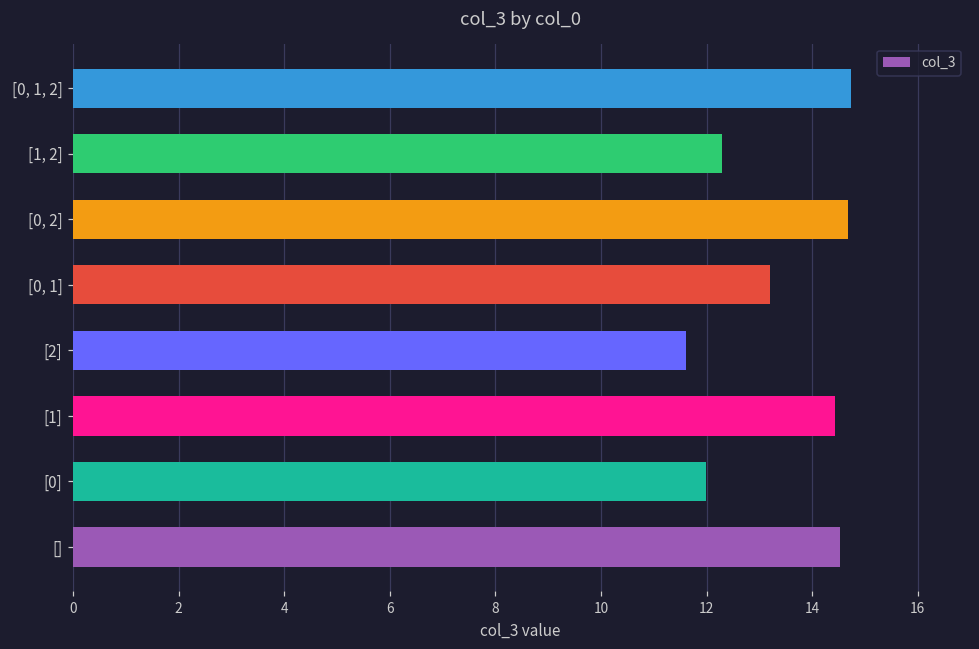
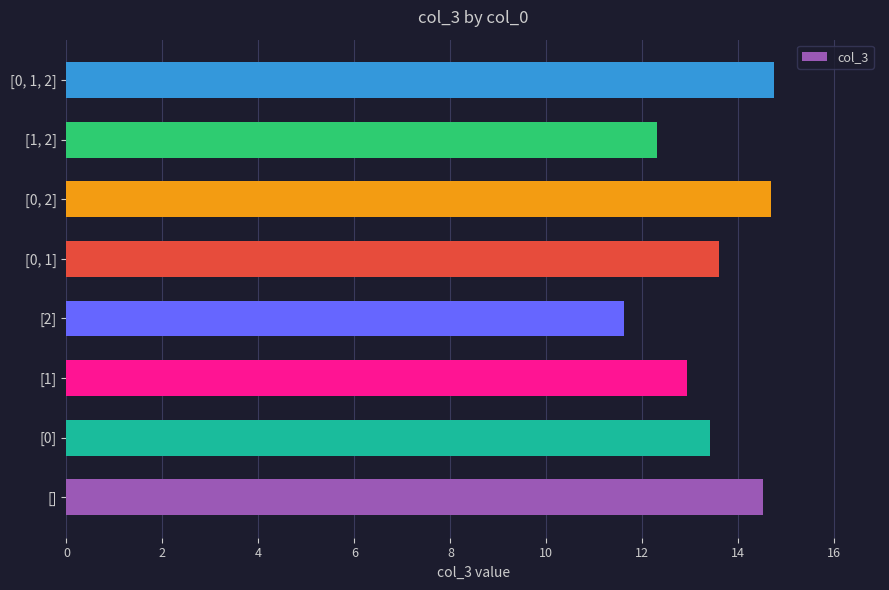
  {
    "[0, 1, 2]": 14.7,
    "[1, 2]": 12.3,
    "[0, 2]": 14.7,
-   "[0, 1]": 13.2,
+   "[0, 1]": 13.6,
    "[2]": 11.6,
-   "[1]": 14.4,
-   "[0]": 12.0,
+   "[1]": 12.9,
+   "[0]": 13.4,
    "[]": 14.5
  }
